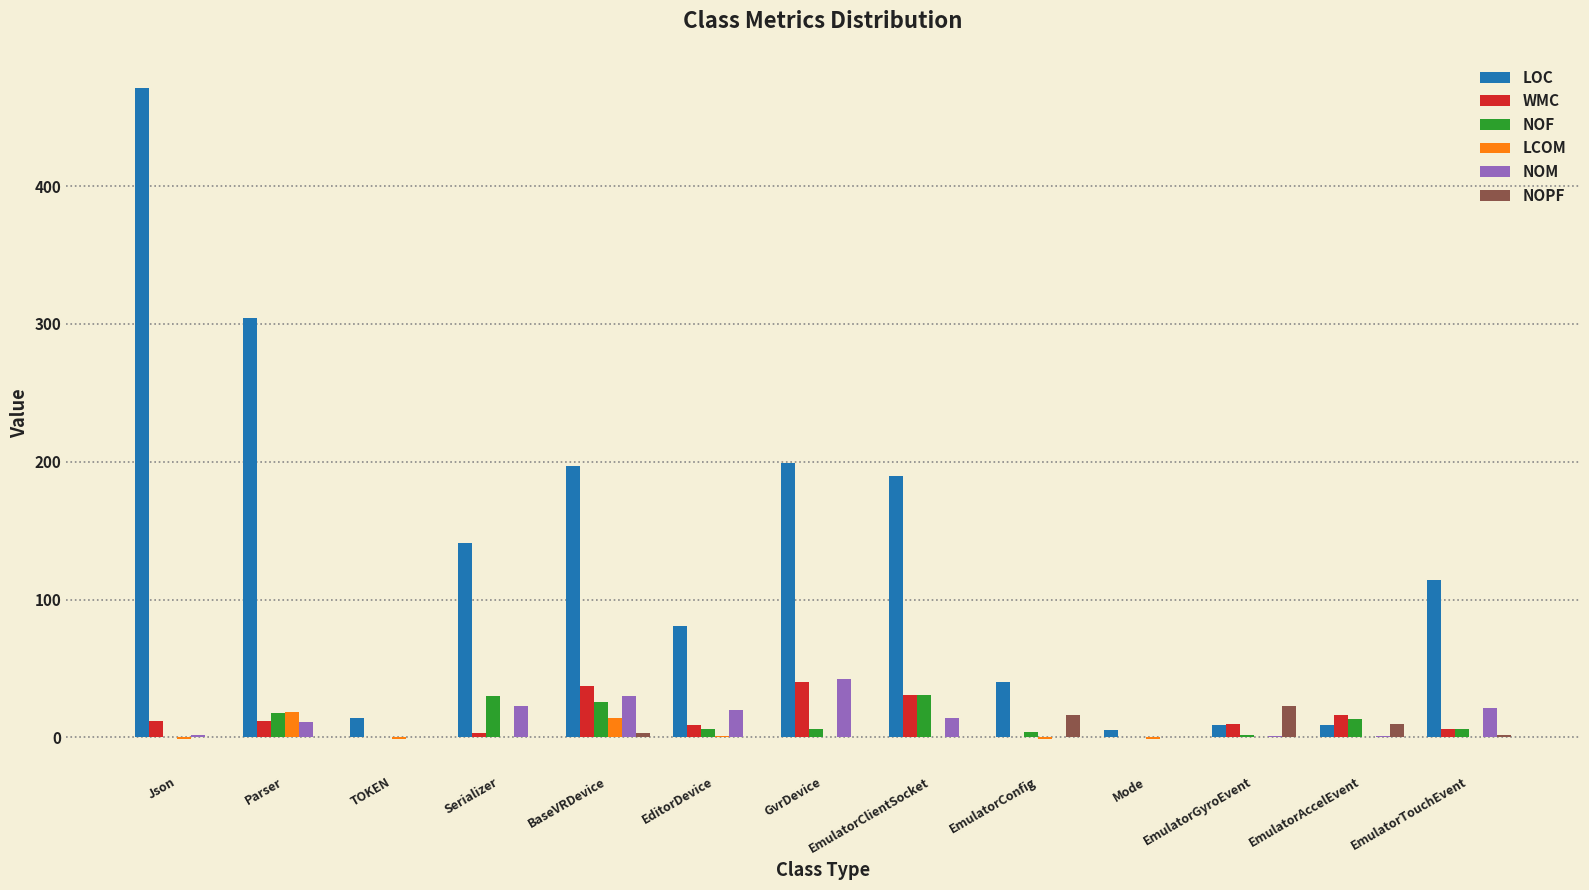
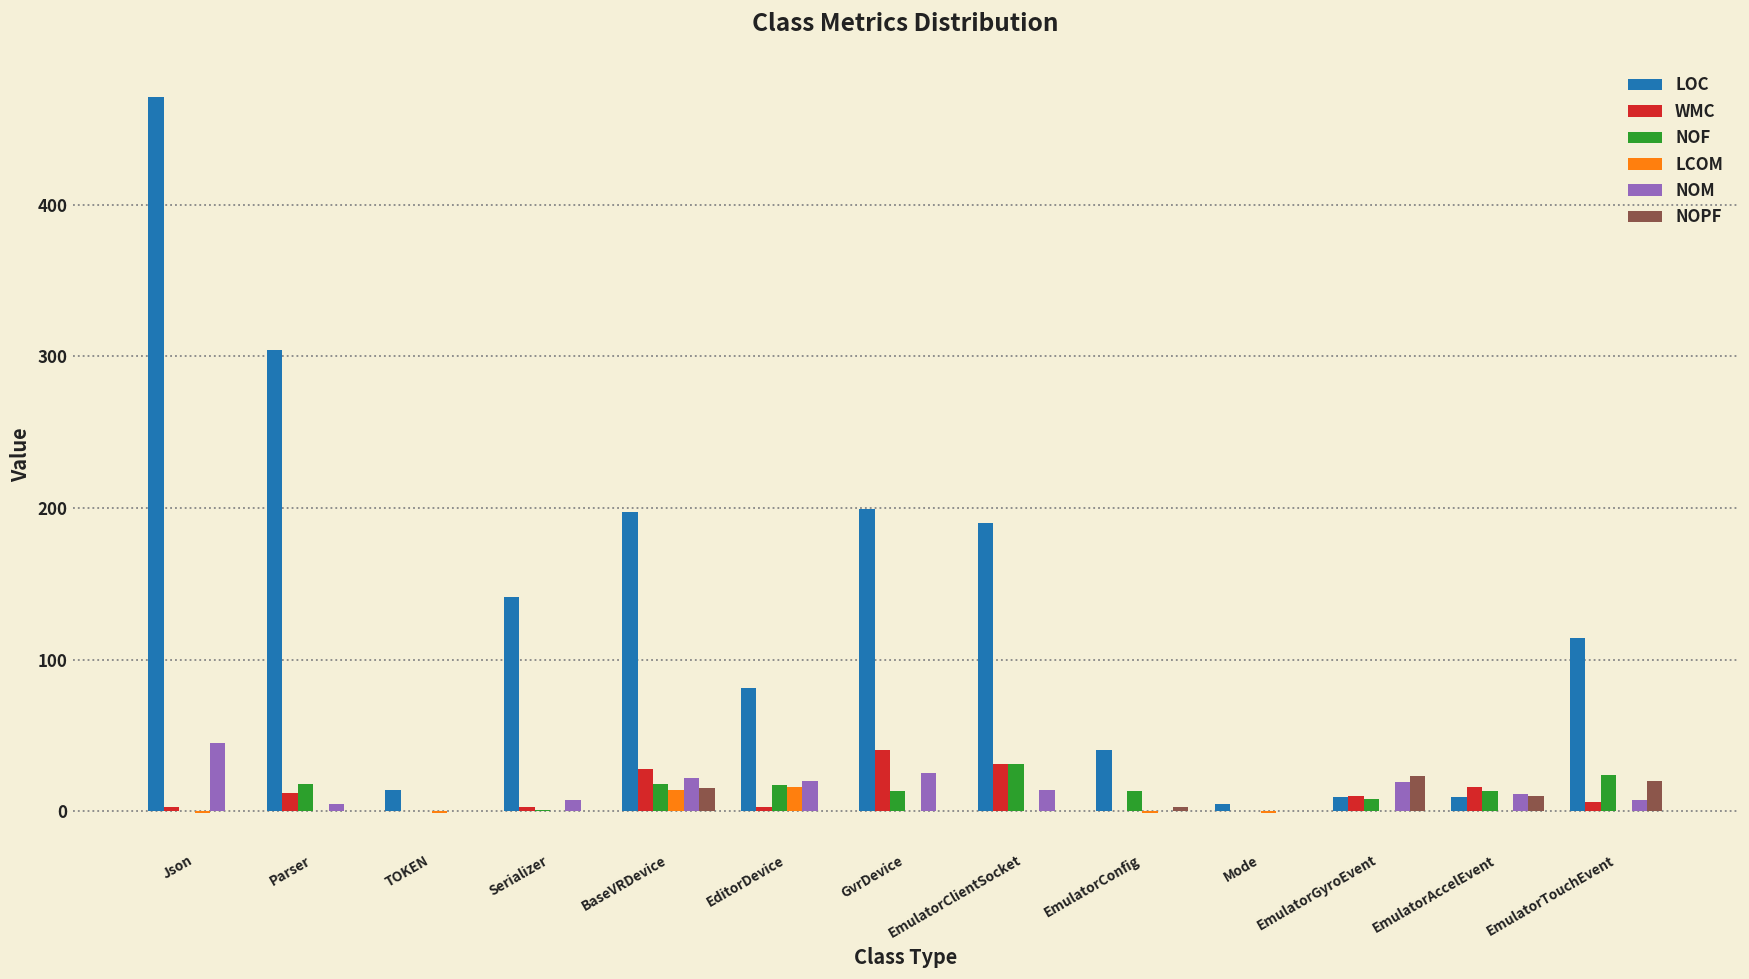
  {
    "LOC": {
      "Json": 471,
      "Parser": 304,
      "TOKEN": 14,
      "Serializer": 141,
      "BaseVRDevice": 197,
      "EditorDevice": 81,
      "GvrDevice": 199,
      "EmulatorClientSocket": 190,
      "EmulatorConfig": 40,
      "Mode": 5,
      "EmulatorGyroEvent": 9,
      "EmulatorAccelEvent": 9,
      "EmulatorTouchEvent": 114
    },
    "WMC": {
-     "Json": 12,
+     "Json": 3,
      "Parser": 12,
      "TOKEN": 0,
      "Serializer": 3,
-     "BaseVRDevice": 37,
-     "EditorDevice": 9,
+     "BaseVRDevice": 28,
+     "EditorDevice": 3,
      "GvrDevice": 40,
      "EmulatorClientSocket": 31,
      "EmulatorConfig": 0,
      "Mode": 0,
      "EmulatorGyroEvent": 10,
      "EmulatorAccelEvent": 16,
      "EmulatorTouchEvent": 6
    },
    "NOF": {
      "Json": 0,
      "Parser": 18,
      "TOKEN": 0,
-     "Serializer": 30,
-     "BaseVRDevice": 26,
-     "EditorDevice": 6,
-     "GvrDevice": 6,
+     "Serializer": 1,
+     "BaseVRDevice": 18,
+     "EditorDevice": 17,
+     "GvrDevice": 13,
      "EmulatorClientSocket": 31,
-     "EmulatorConfig": 4,
+     "EmulatorConfig": 13,
      "Mode": 0,
-     "EmulatorGyroEvent": 2,
+     "EmulatorGyroEvent": 8,
      "EmulatorAccelEvent": 13,
-     "EmulatorTouchEvent": 6
+     "EmulatorTouchEvent": 24
    },
    "LCOM": {
-     "Parser": 18,
+     "Parser": 0,
      "Serializer": 0,
      "BaseVRDevice": 14,
-     "EditorDevice": 1,
+     "EditorDevice": 16,
      "GvrDevice": 0,
      "EmulatorClientSocket": 0,
      "EmulatorGyroEvent": 0,
      "EmulatorAccelEvent": 0,
      "EmulatorTouchEvent": 0
    },
    "NOM": {
-     "Json": 2,
-     "Parser": 11,
+     "Json": 45,
+     "Parser": 5,
      "TOKEN": 0,
-     "Serializer": 23,
-     "BaseVRDevice": 30,
+     "Serializer": 7,
+     "BaseVRDevice": 22,
      "EditorDevice": 20,
-     "GvrDevice": 42,
+     "GvrDevice": 25,
      "EmulatorClientSocket": 14,
      "EmulatorConfig": 0,
      "Mode": 0,
-     "EmulatorGyroEvent": 1,
-     "EmulatorAccelEvent": 1,
-     "EmulatorTouchEvent": 21
+     "EmulatorGyroEvent": 19,
+     "EmulatorAccelEvent": 11,
+     "EmulatorTouchEvent": 7
    },
    "NOPF": {
      "Json": 0,
      "Parser": 0,
      "TOKEN": 0,
      "Serializer": 0,
-     "BaseVRDevice": 3,
+     "BaseVRDevice": 15,
      "EditorDevice": 0,
      "GvrDevice": 0,
      "EmulatorClientSocket": 0,
-     "EmulatorConfig": 16,
+     "EmulatorConfig": 3,
      "Mode": 0,
      "EmulatorGyroEvent": 23,
      "EmulatorAccelEvent": 10,
-     "EmulatorTouchEvent": 2
+     "EmulatorTouchEvent": 20
    }
  }
